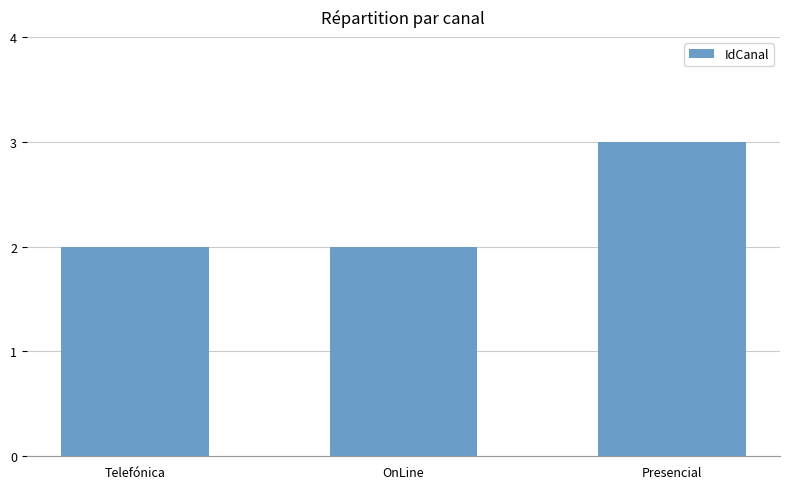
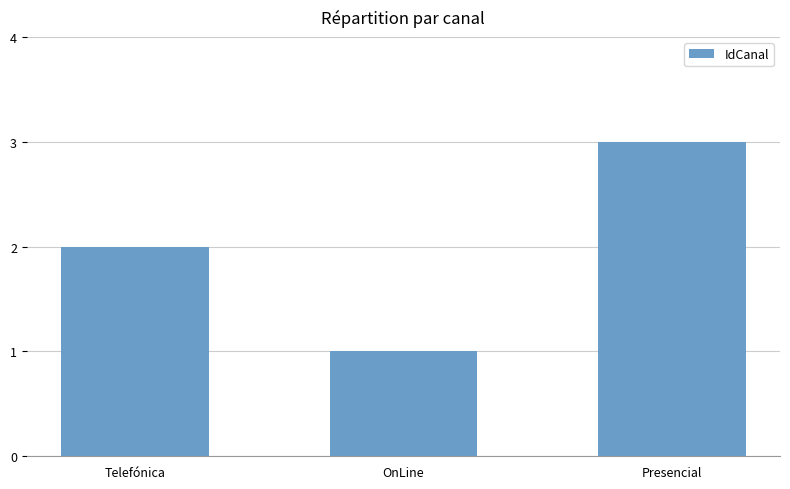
  {
    "Telefónica": 2,
-   "OnLine": 2,
+   "OnLine": 1,
    "Presencial": 3
  }
